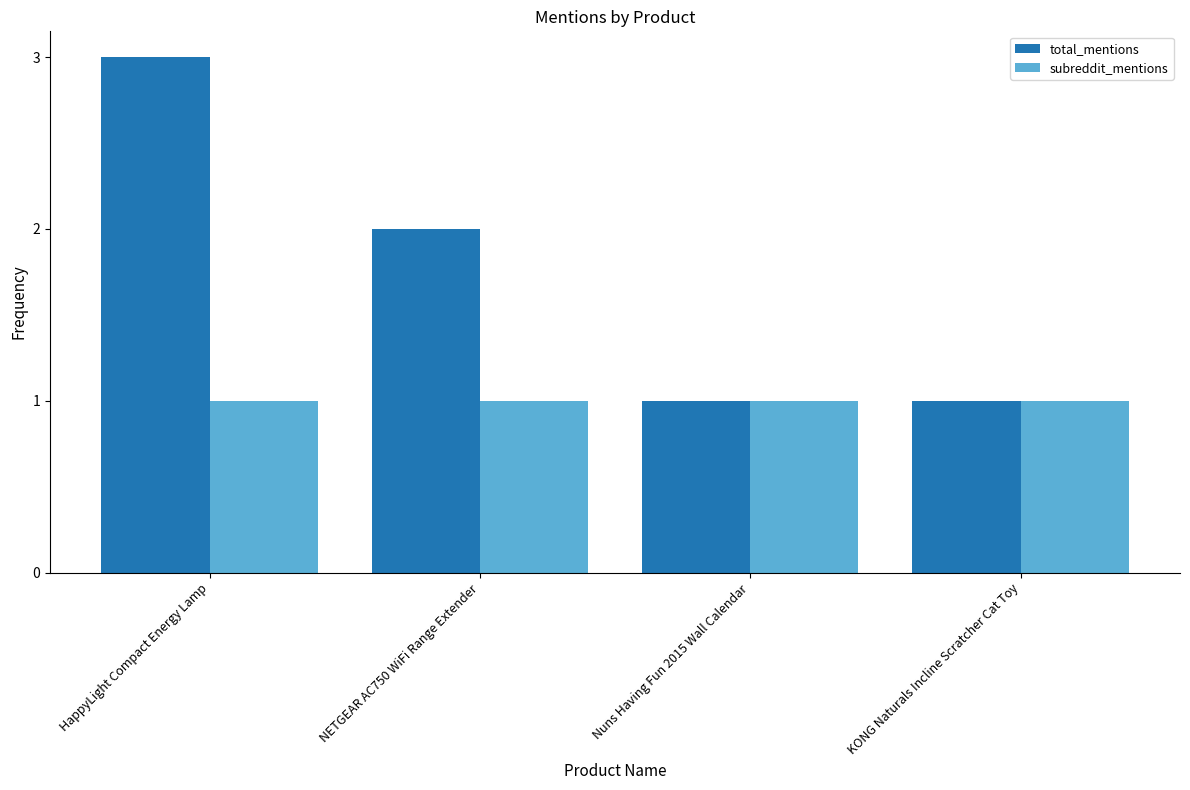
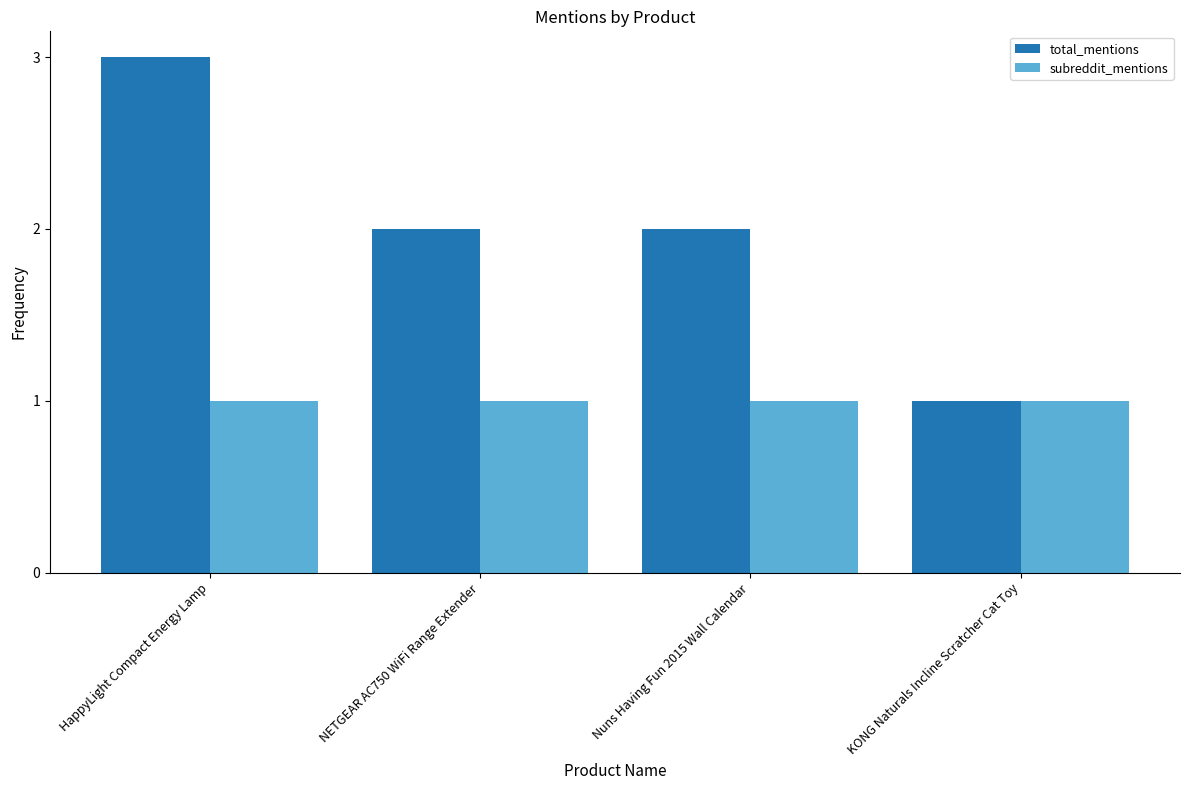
  {
    "total_mentions": {
      "HappyLight Compact Energy Lamp": 3,
      "NETGEAR AC750 WiFi Range Extender": 2,
-     "Nuns Having Fun 2015 Wall Calendar": 1,
+     "Nuns Having Fun 2015 Wall Calendar": 2,
      "KONG Naturals Incline Scratcher Cat Toy": 1
    },
    "subreddit_mentions": {
      "HappyLight Compact Energy Lamp": 1,
      "NETGEAR AC750 WiFi Range Extender": 1,
      "Nuns Having Fun 2015 Wall Calendar": 1,
      "KONG Naturals Incline Scratcher Cat Toy": 1
    }
  }
